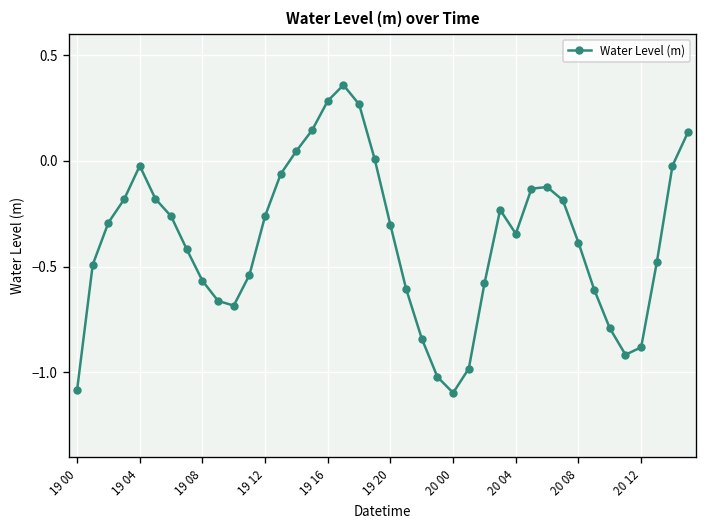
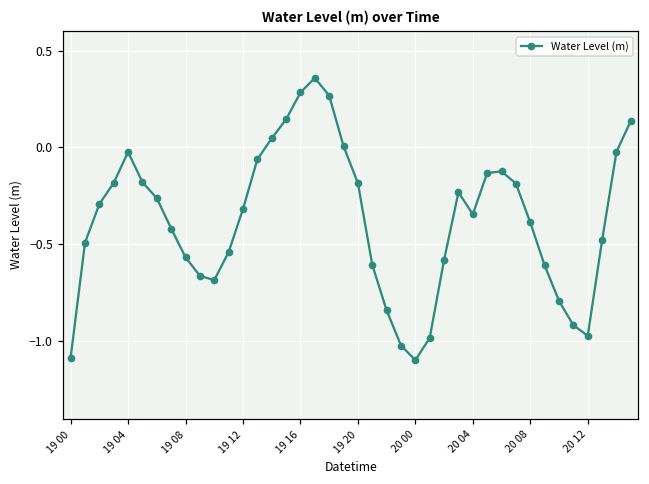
  {
    "19 00": -1.08,
    "19 04": -0.02,
    "19 08": -0.57,
-   "19 12": -0.26,
+   "19 12": -0.32,
    "19 16": 0.28,
-   "19 20": -0.30,
+   "19 20": -0.18,
    "20 00": -1.10,
    "20 04": -0.34,
    "20 08": -0.39,
-   "20 12": -0.88
+   "20 12": -0.97
  }
